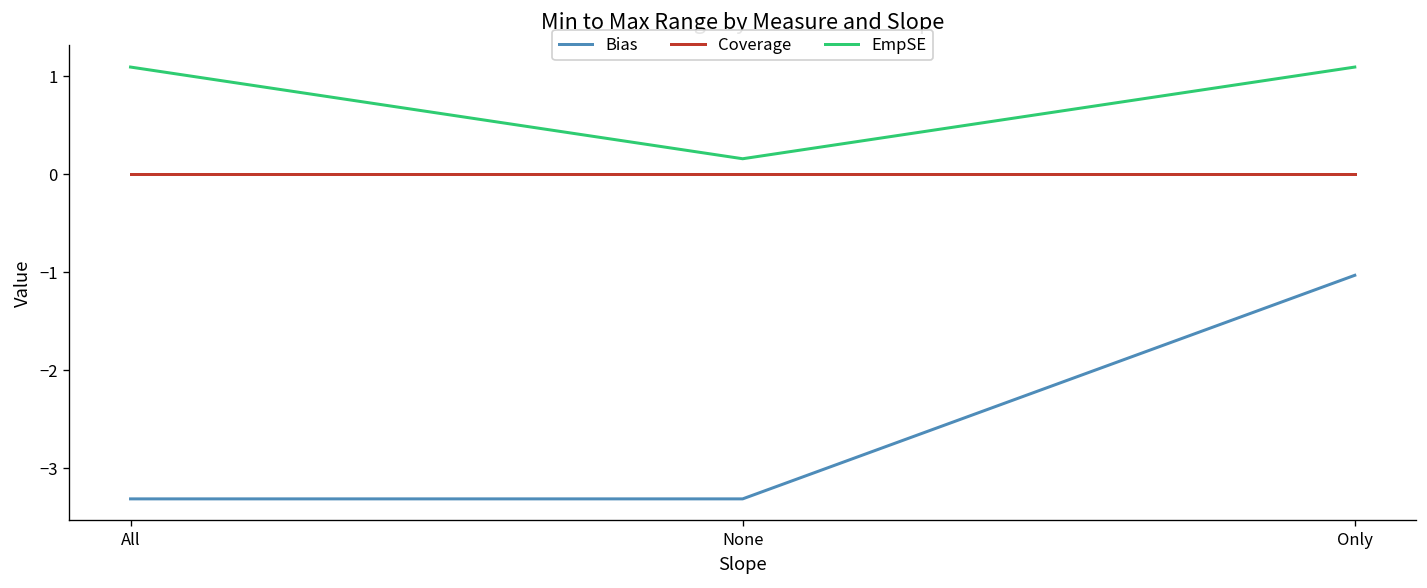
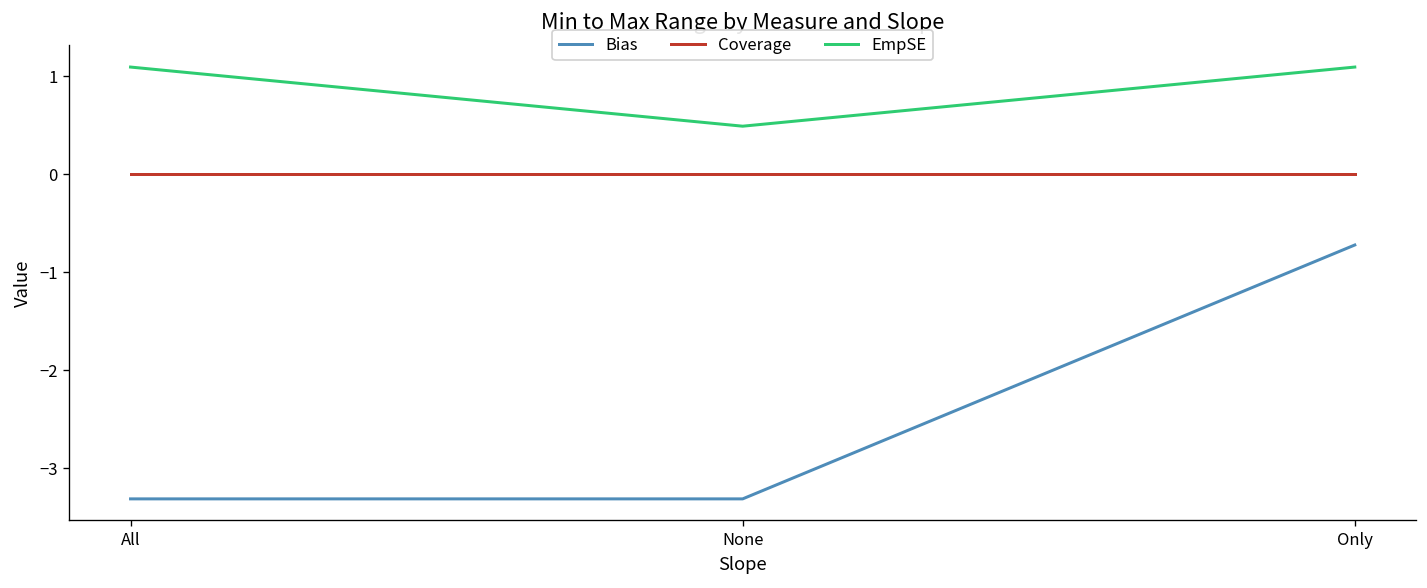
  {
    "Bias": {
      "All": -3.3,
      "None": -3.3,
-     "Only": -1.0
+     "Only": -0.7
    },
    "Coverage": {
      "All": 0.0,
      "None": 0.0,
      "Only": 0.0
    },
    "EmpSE": {
      "All": 1.1,
-     "None": 0.2,
+     "None": 0.5,
      "Only": 1.1
    }
  }
